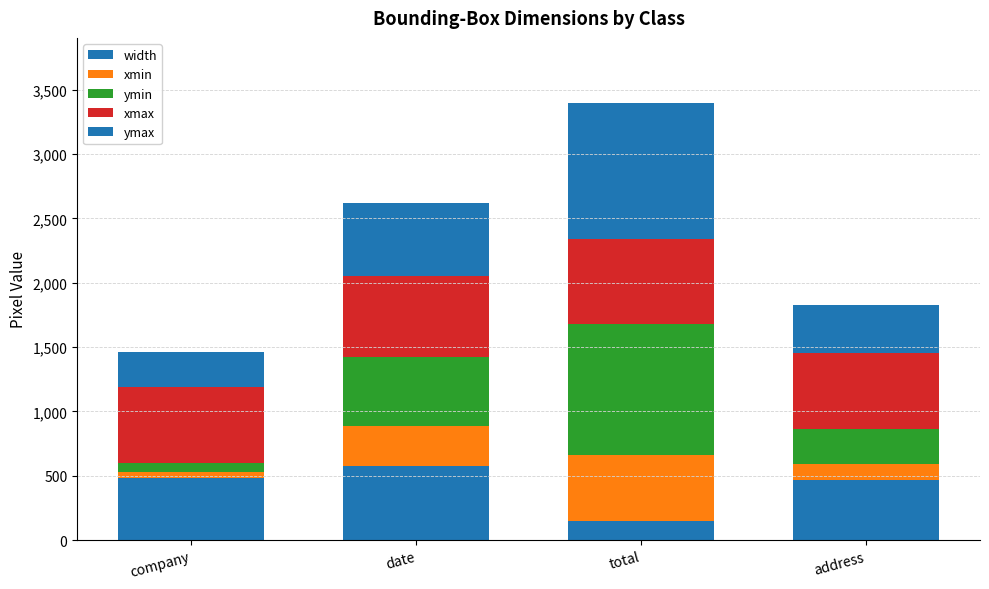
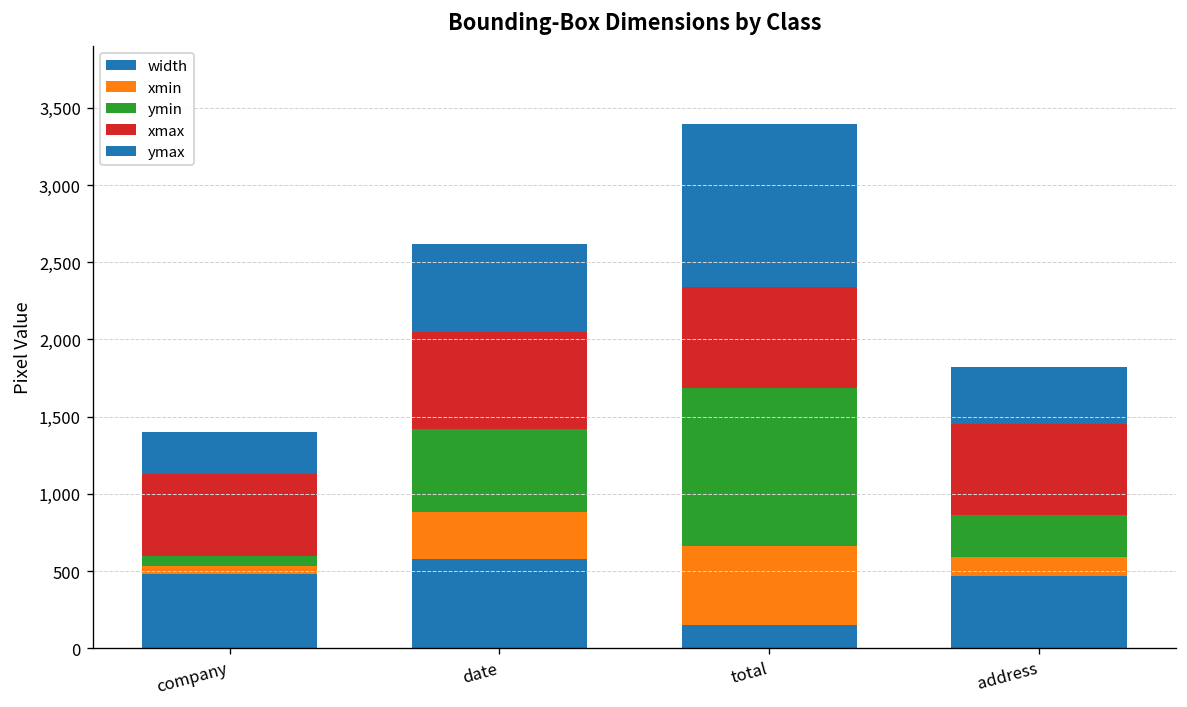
  {
    "xmin": {
      "company": "50",
      "date": "310",
      "total": "510",
      "address": "120"
    },
    "ymin": {
      "company": "60",
      "date": "540",
      "total": "1,020",
      "address": "270"
    },
    "xmax": {
-     "company": "600",
+     "company": "530",
      "date": "630",
      "total": "660",
      "address": "590"
    }
  }
